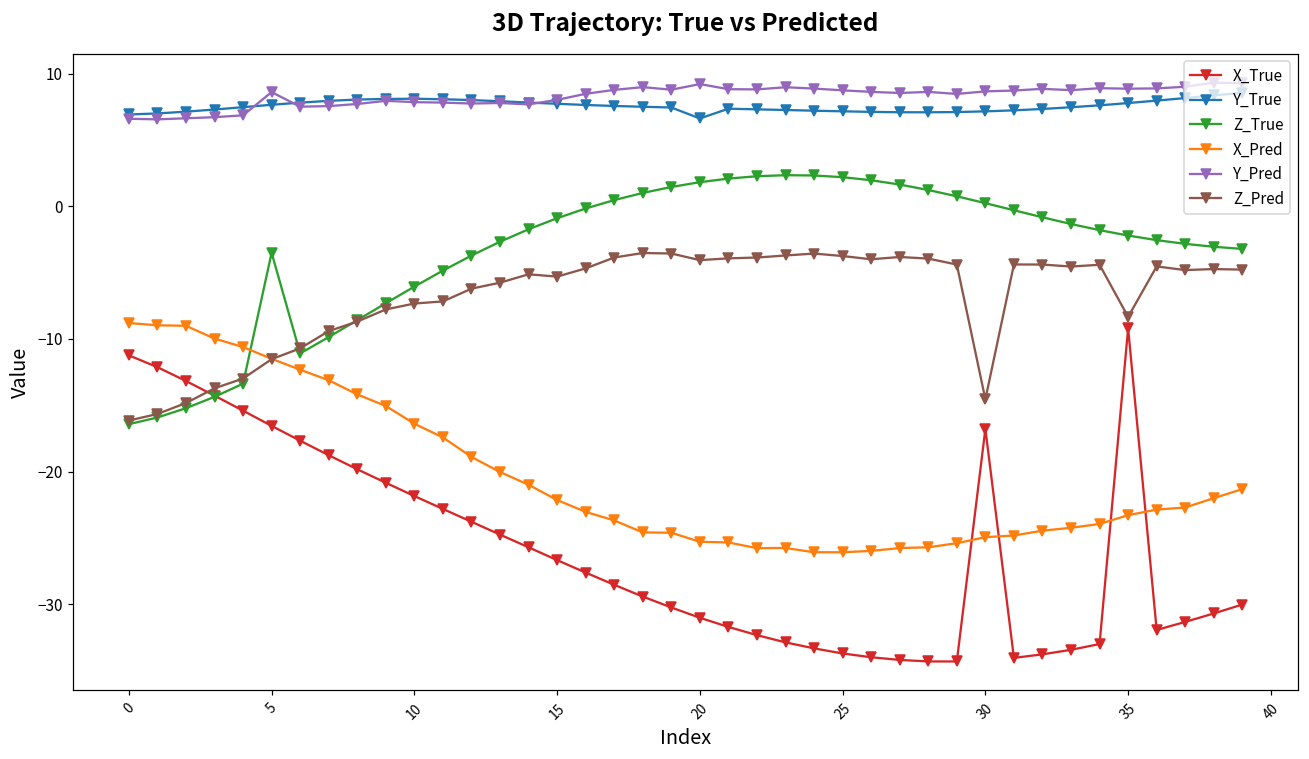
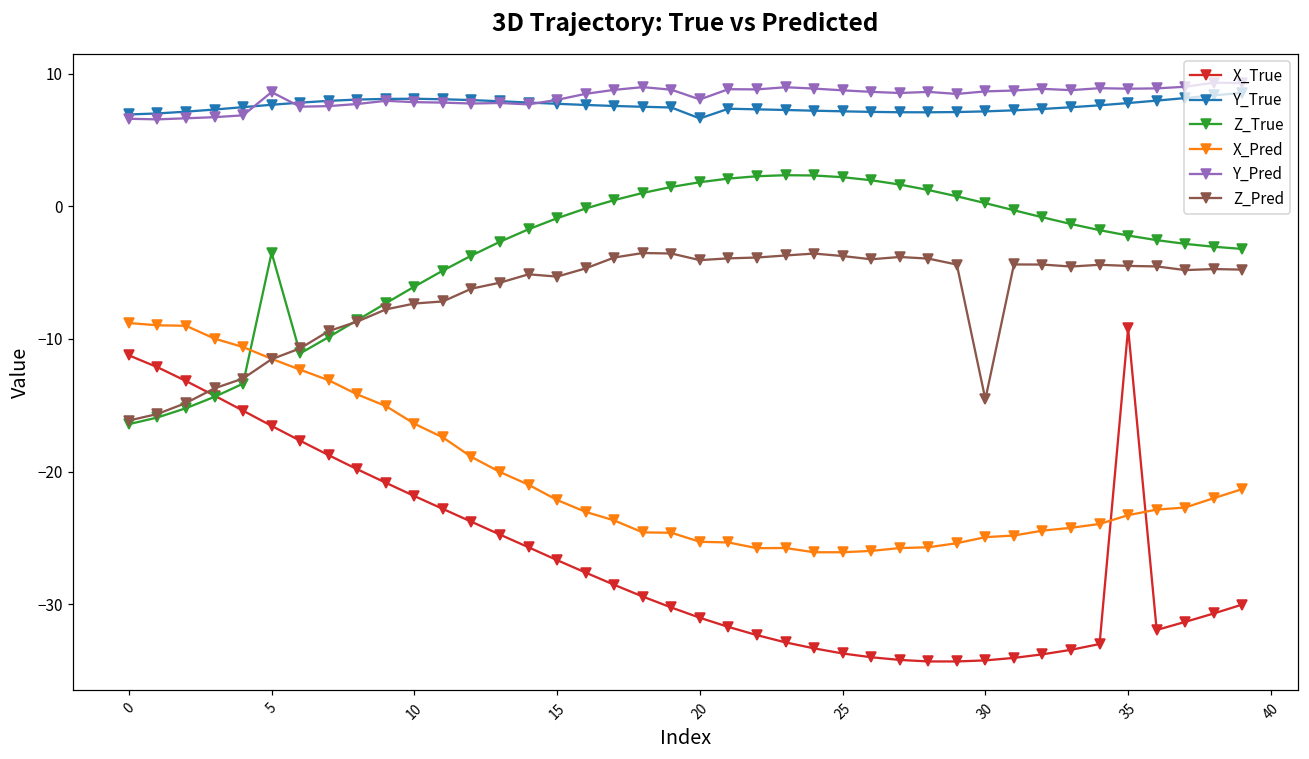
  {
    "X_True": {
      "0": -11.2,
      "5": -16.6,
      "10": -21.8,
      "15": -26.7,
      "20": -31.0,
      "25": -33.7,
-     "30": -16.8,
+     "30": -34.2,
      "35": -9.2
    },
    "Y_True": {
      "0": 6.9,
      "5": 7.7,
      "10": 8.1,
      "15": 7.7,
      "20": 6.6,
      "25": 7.2,
      "30": 7.2,
      "35": 7.8
    },
    "Z_True": {
      "0": -16.4,
      "5": -3.5,
      "10": -6.1,
      "15": -0.9,
      "20": 1.8,
      "25": 2.2,
      "30": 0.2,
      "35": -2.2
    },
    "X_Pred": {
      "0": -8.8,
      "10": -16.4,
      "15": -22.1,
      "20": -25.3,
      "25": -26.1,
      "30": -24.9,
      "35": -23.3
    },
    "Y_Pred": {
      "0": 6.6,
      "5": 8.6,
      "10": 7.9,
      "15": 8.0,
-     "20": 9.2,
+     "20": 8.1,
      "25": 8.7,
      "30": 8.7,
      "35": 8.9
    },
    "Z_Pred": {
      "0": -16.1,
      "10": -7.3,
      "15": -5.3,
      "20": -4.1,
      "25": -3.7,
      "30": -14.5,
-     "35": -8.3
+     "35": -4.5
    }
  }
